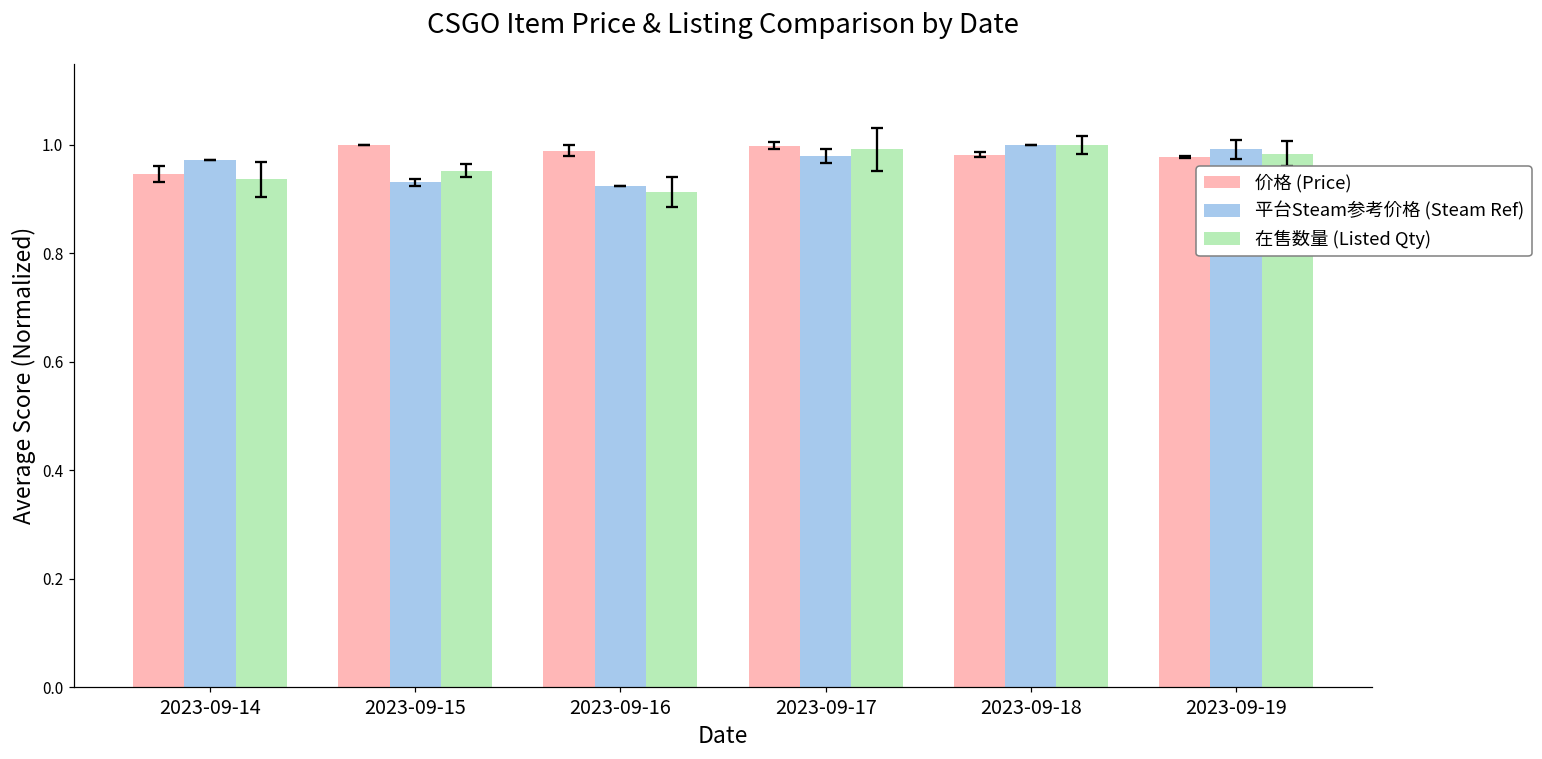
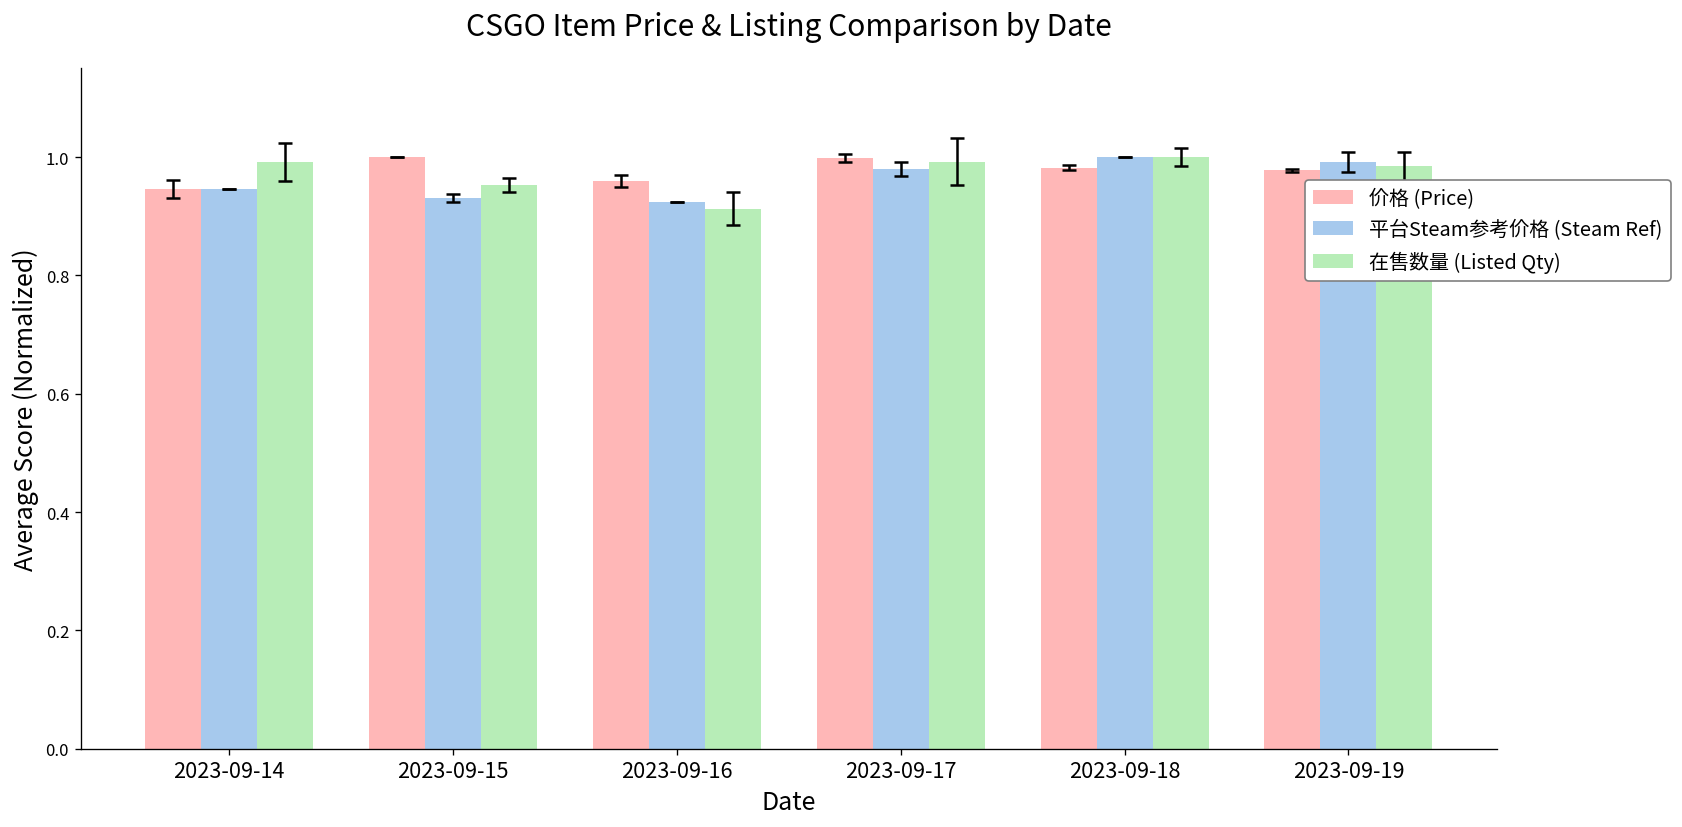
  {
    "价格 (Price)": {
      "2023-09-14": 0.95,
      "2023-09-15": 1.00,
-     "2023-09-16": 0.99,
+     "2023-09-16": 0.96,
      "2023-09-17": 1.00,
      "2023-09-18": 0.98,
      "2023-09-19": 0.98
    },
    "平台Steam参考价格 (Steam Ref)": {
-     "2023-09-14": 0.97,
+     "2023-09-14": 0.95,
      "2023-09-15": 0.93,
      "2023-09-16": 0.92,
      "2023-09-17": 0.98,
      "2023-09-18": 1.00,
      "2023-09-19": 0.99
    },
    "在售数量 (Listed Qty)": {
-     "2023-09-14": 0.94,
+     "2023-09-14": 0.99,
      "2023-09-15": 0.95,
      "2023-09-16": 0.91,
      "2023-09-17": 0.99,
      "2023-09-18": 1.00,
      "2023-09-19": 0.98
    }
  }
